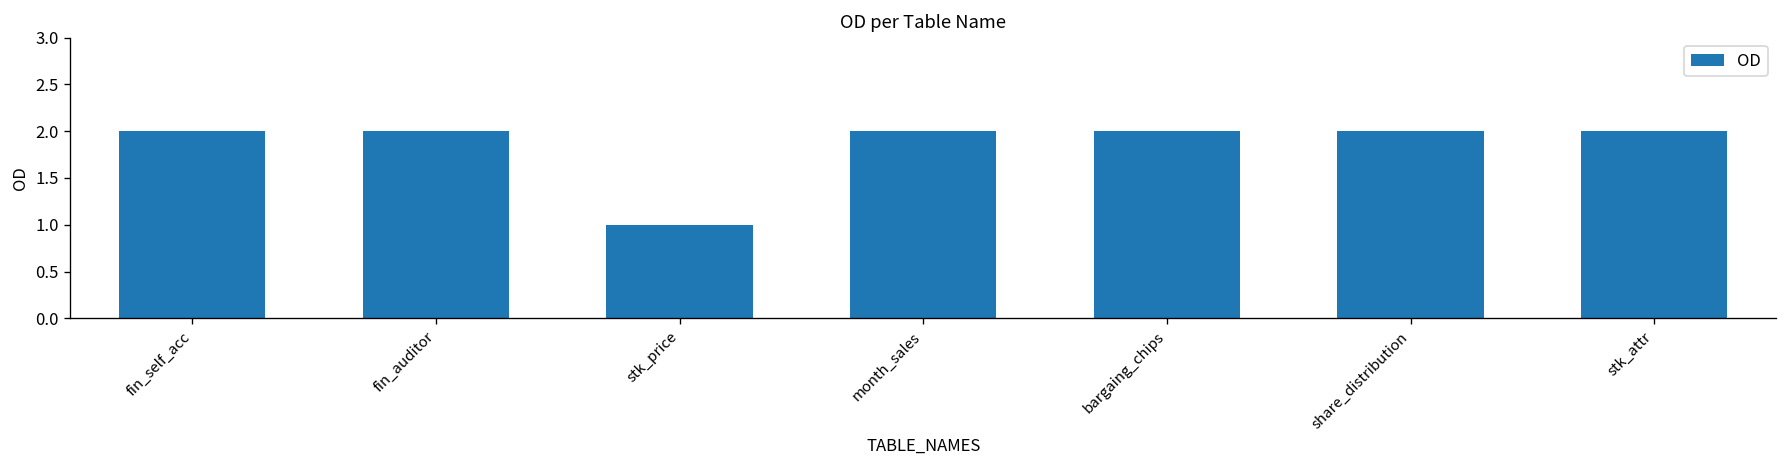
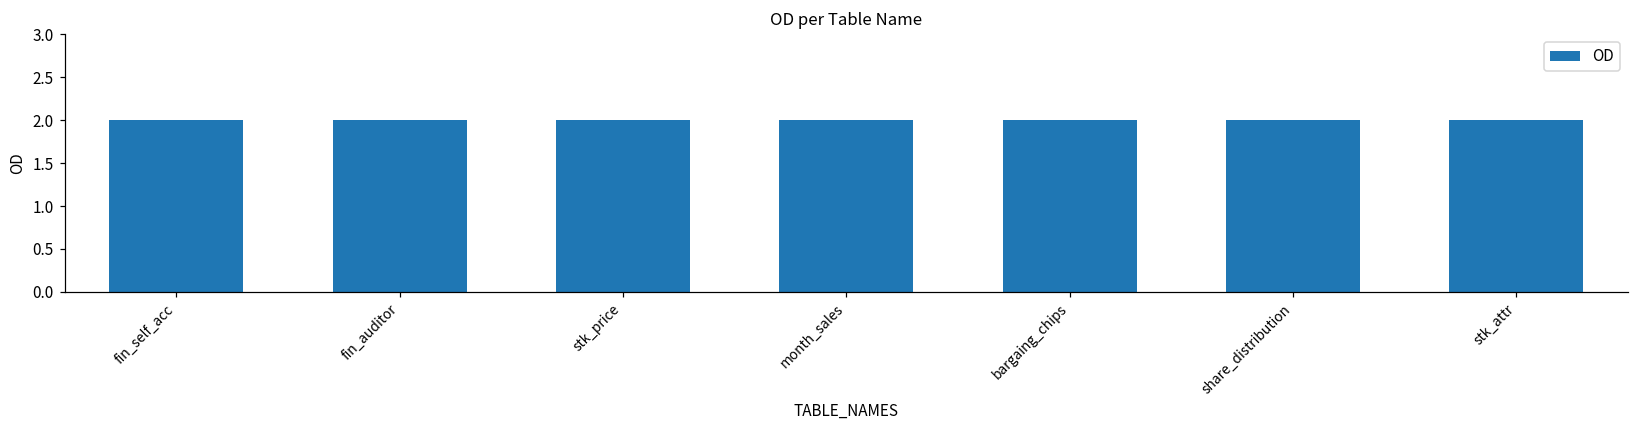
  {
    "fin_self_acc": 2,
    "fin_auditor": 2,
-   "stk_price": 1,
+   "stk_price": 2,
    "month_sales": 2,
    "bargaing_chips": 2,
    "share_distribution": 2,
    "stk_attr": 2
  }
